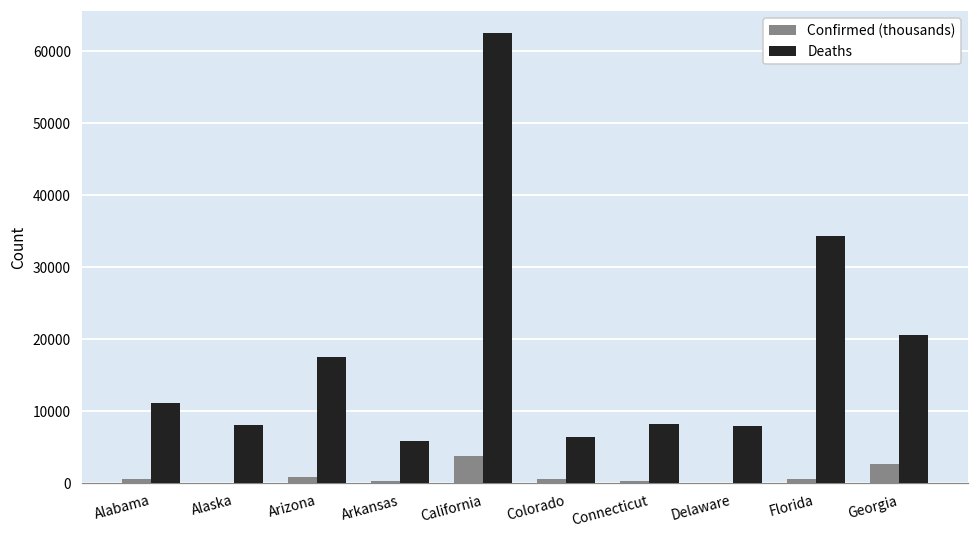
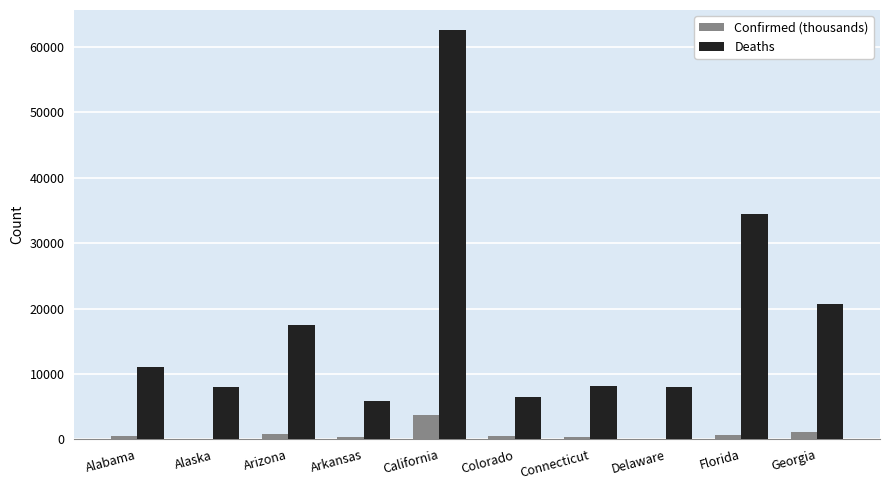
  {
    "Confirmed (thousands)": {
      "Alabama": 1000,
      "Arizona": 1000,
      "California": 4000,
      "Colorado": 1000,
      "Florida": 1000,
-     "Georgia": 3000
+     "Georgia": 1000
    },
    "Deaths": {
      "Alabama": 11000,
      "Alaska": 8000,
      "Arizona": 18000,
      "Arkansas": 6000,
      "California": 62000,
      "Colorado": 7000,
      "Connecticut": 8000,
      "Delaware": 8000,
      "Florida": 34000,
      "Georgia": 21000
    }
  }
